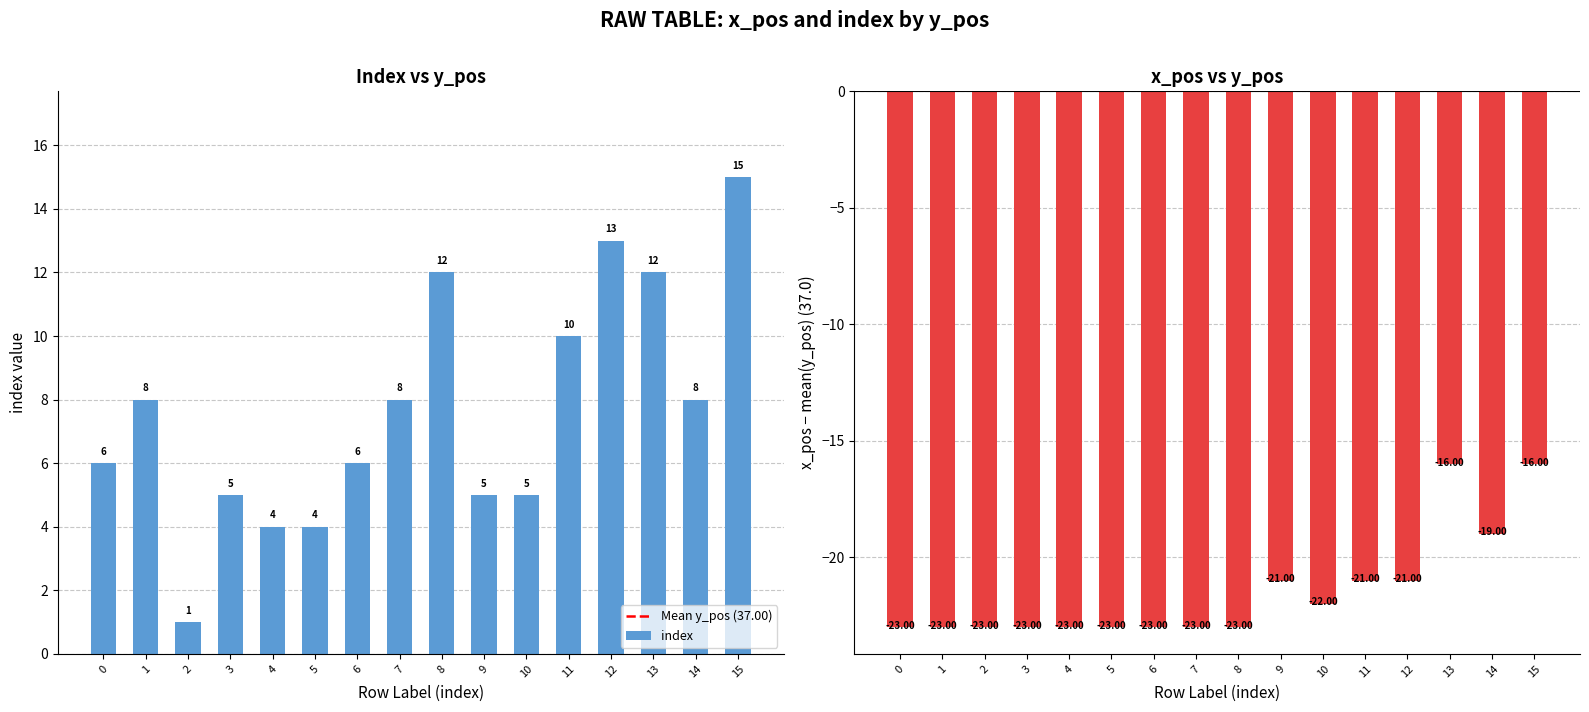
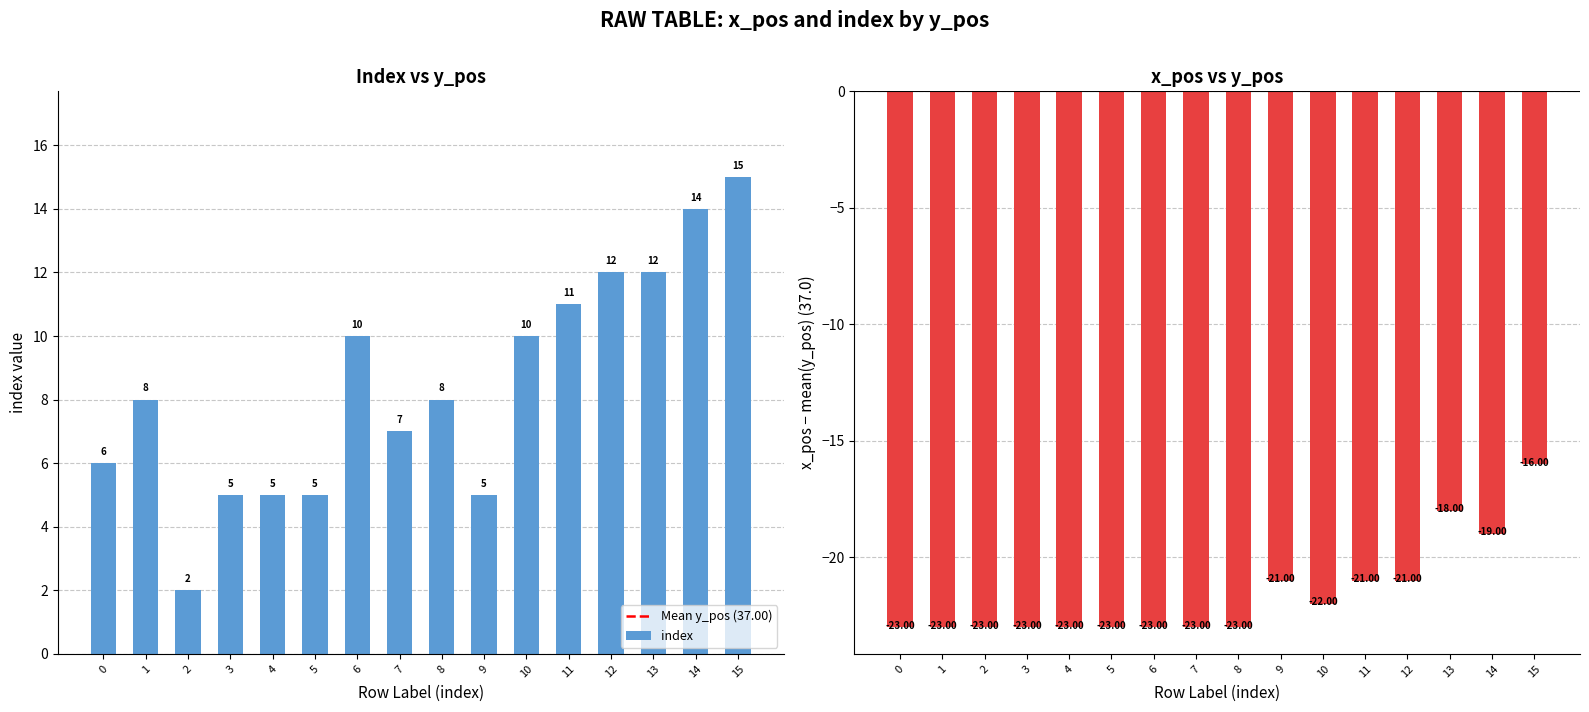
  {
    "Index vs y_pos": {
      "0": 6,
      "1": 8,
-     "2": 1,
+     "2": 2,
      "3": 5,
-     "4": 4,
-     "5": 4,
-     "6": 6,
-     "7": 8,
-     "8": 12,
+     "4": 5,
+     "5": 5,
+     "6": 10,
+     "7": 7,
+     "8": 8,
      "9": 5,
-     "10": 5,
-     "11": 10,
-     "12": 13,
+     "10": 10,
+     "11": 11,
+     "12": 12,
      "13": 12,
-     "14": 8,
+     "14": 14,
      "15": 15
    },
    "x_pos vs y_pos": {
      "0": -23.00,
      "1": -23.00,
      "2": -23.00,
      "3": -23.00,
      "4": -23.00,
      "5": -23.00,
      "6": -23.00,
      "7": -23.00,
      "8": -23.00,
      "9": -21.00,
      "10": -22.00,
      "11": -21.00,
      "12": -21.00,
-     "13": -16.00,
+     "13": -18.00,
      "14": -19.00,
      "15": -16.00
    }
  }
